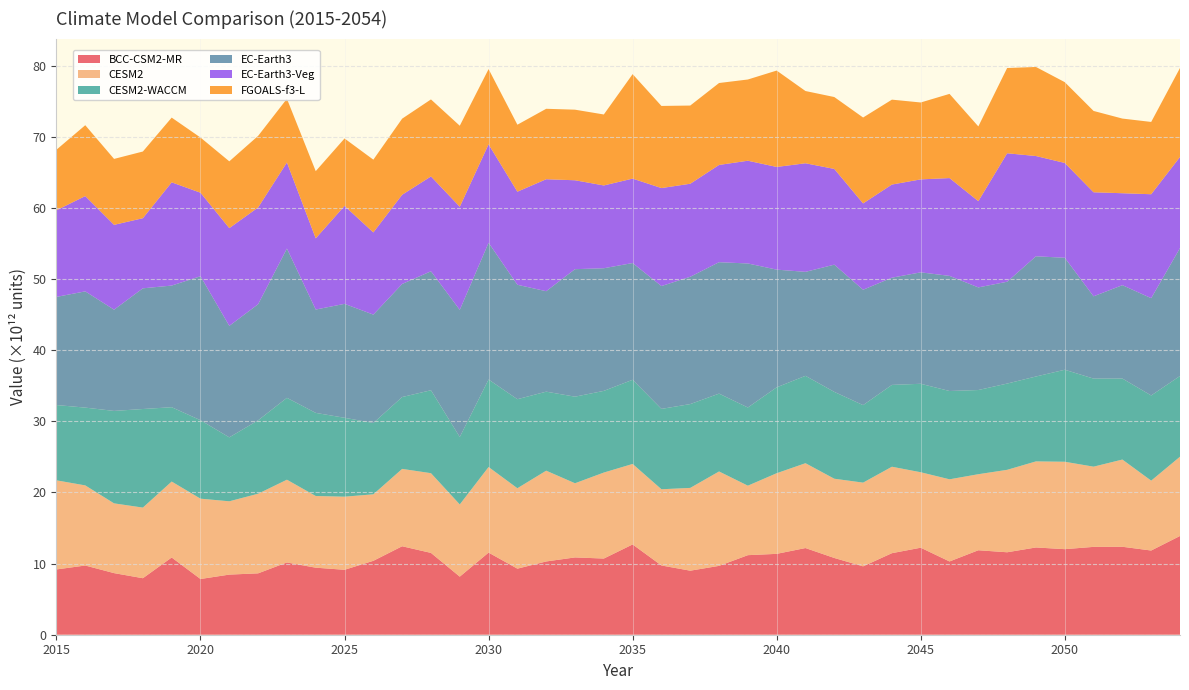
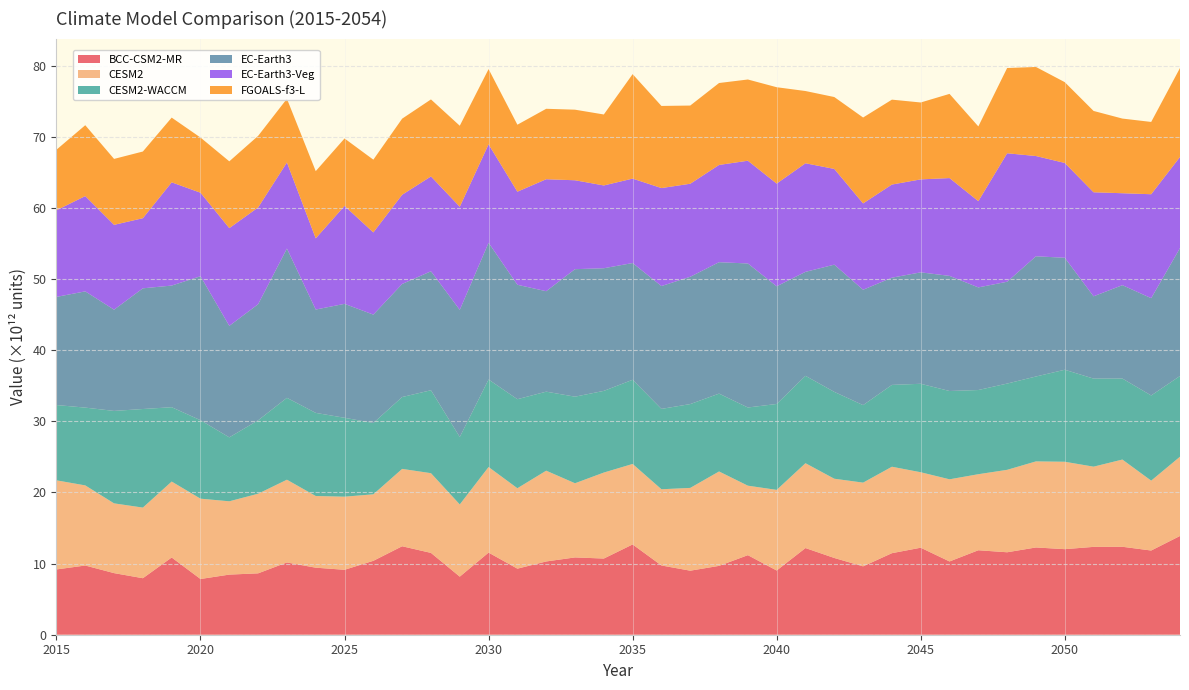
  {
    "BCC-CSM2-MR": {
      "2015": 9,
      "2020": 8,
      "2025": 9,
      "2030": 12,
      "2035": 13,
-     "2040": 11,
+     "2040": 9,
      "2045": 12,
      "2050": 12
    },
    "CESM2": {
      "2015": 13,
      "2020": 11,
      "2025": 10,
      "2030": 12,
      "2035": 11,
      "2040": 11,
      "2045": 11,
      "2050": 12
    },
    "EC-Earth3-Veg": {
      "2015": 12,
      "2020": 12,
      "2025": 14,
      "2030": 14,
      "2035": 12,
      "2040": 14,
      "2045": 13,
      "2050": 13
    },
    "FGOALS-f3-L": {
      "2015": 9,
      "2020": 8,
      "2025": 9,
      "2030": 11,
      "2035": 15,
      "2040": 14,
      "2045": 11,
      "2050": 11
    }
  }
